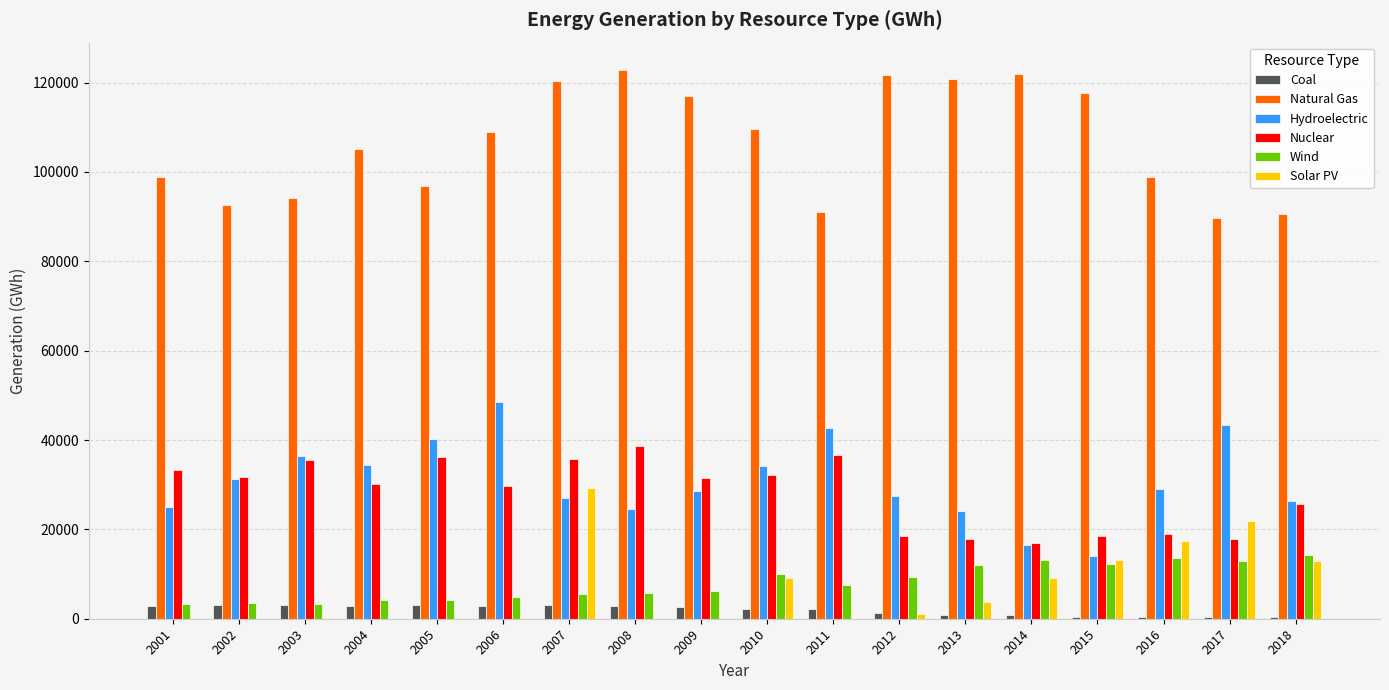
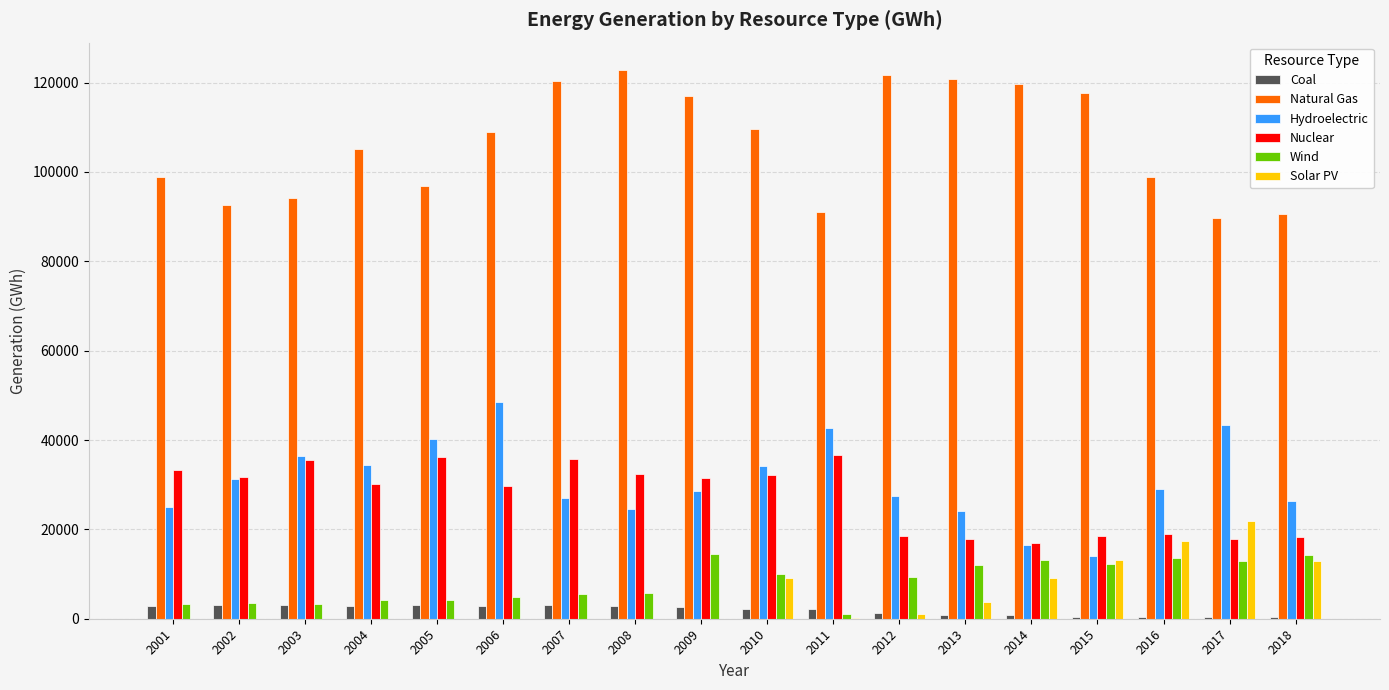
  {
    "Coal": {
      "2001": 3000,
      "2002": 3000,
      "2003": 3000,
      "2004": 3000,
      "2005": 3000,
      "2006": 3000,
      "2007": 3000,
      "2008": 3000,
      "2009": 3000,
      "2010": 2000,
      "2011": 2000,
      "2012": 1000,
      "2013": 1000,
      "2014": 1000
    },
    "Natural Gas": {
      "2001": 99000,
      "2002": 92000,
      "2003": 94000,
      "2004": 105000,
      "2005": 97000,
      "2006": 109000,
      "2007": 120000,
      "2008": 123000,
      "2009": 117000,
      "2010": 110000,
      "2011": 91000,
      "2012": 122000,
      "2013": 121000,
-     "2014": 122000,
+     "2014": 120000,
      "2015": 118000,
      "2016": 99000,
      "2017": 90000,
      "2018": 91000
    },
    "Hydroelectric": {
      "2001": 25000,
      "2002": 31000,
      "2003": 36000,
      "2004": 34000,
      "2005": 40000,
      "2006": 49000,
      "2007": 27000,
      "2008": 24000,
      "2009": 29000,
      "2010": 34000,
      "2011": 43000,
      "2012": 27000,
      "2013": 24000,
      "2014": 16000,
      "2015": 14000,
      "2016": 29000,
      "2017": 43000,
      "2018": 26000
    },
    "Nuclear": {
      "2001": 33000,
      "2002": 32000,
      "2003": 36000,
      "2004": 30000,
      "2005": 36000,
      "2006": 30000,
      "2007": 36000,
-     "2008": 39000,
+     "2008": 32000,
      "2009": 32000,
      "2010": 32000,
      "2011": 37000,
      "2012": 18000,
      "2013": 18000,
      "2014": 17000,
      "2015": 19000,
      "2016": 19000,
      "2017": 18000,
-     "2018": 26000
+     "2018": 18000
    },
    "Wind": {
      "2001": 3000,
      "2002": 4000,
      "2003": 3000,
      "2004": 4000,
      "2005": 4000,
      "2006": 5000,
      "2007": 6000,
      "2008": 6000,
-     "2009": 6000,
+     "2009": 15000,
      "2010": 10000,
-     "2011": 8000,
+     "2011": 1000,
      "2012": 9000,
      "2013": 12000,
      "2014": 13000,
      "2015": 12000,
      "2016": 13000,
      "2017": 13000,
      "2018": 14000
    },
    "Solar PV": {
-     "2007": 29000,
+     "2007": 0,
      "2010": 9000,
      "2012": 1000,
      "2013": 4000,
      "2014": 9000,
      "2015": 13000,
      "2016": 17000,
      "2017": 22000,
      "2018": 13000
    }
  }
